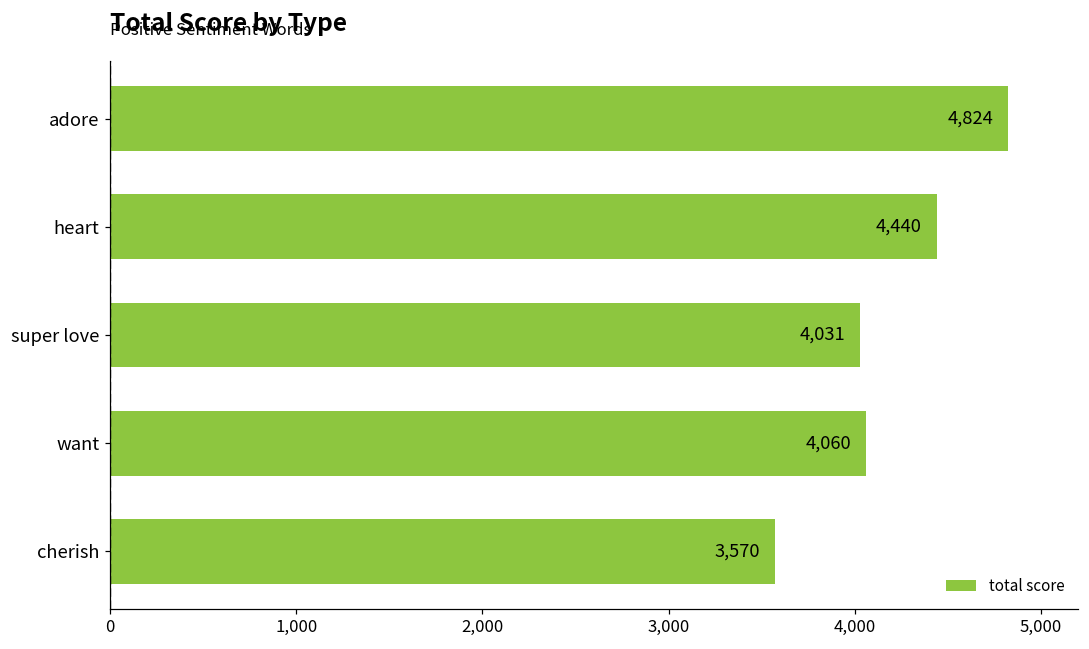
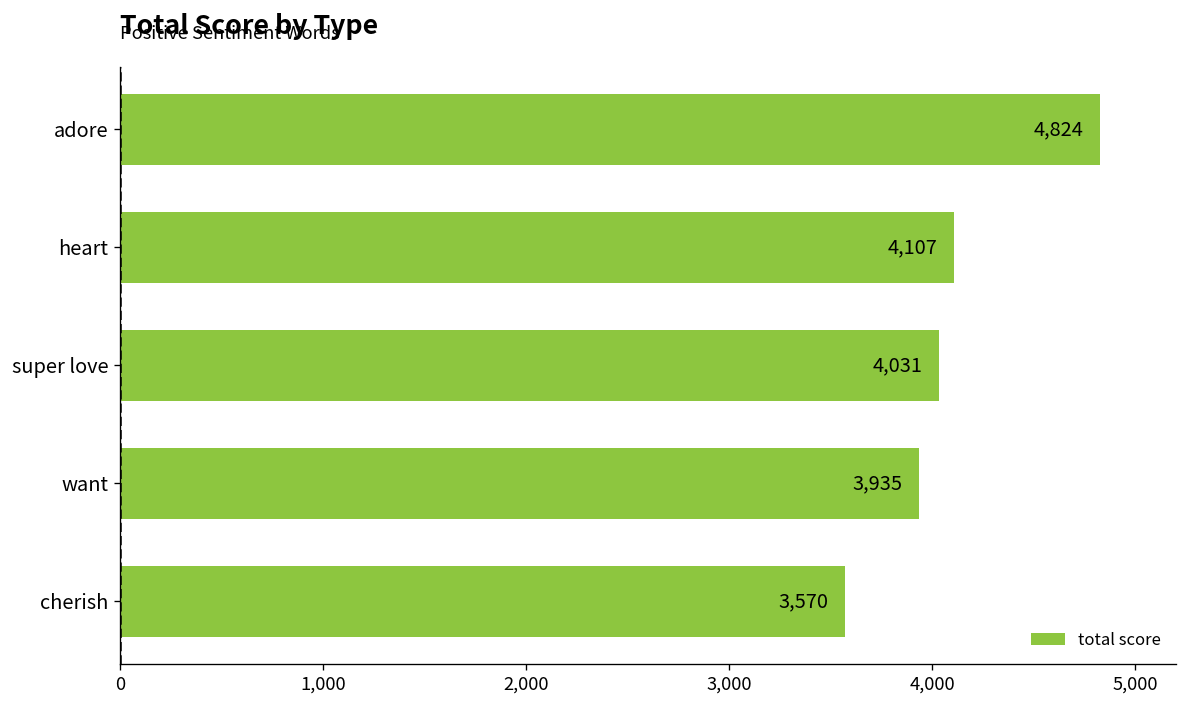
  {
    "adore": "4,824",
-   "heart": "4,440",
+   "heart": "4,107",
    "super love": "4,031",
-   "want": "4,060",
+   "want": "3,935",
    "cherish": "3,570"
  }
